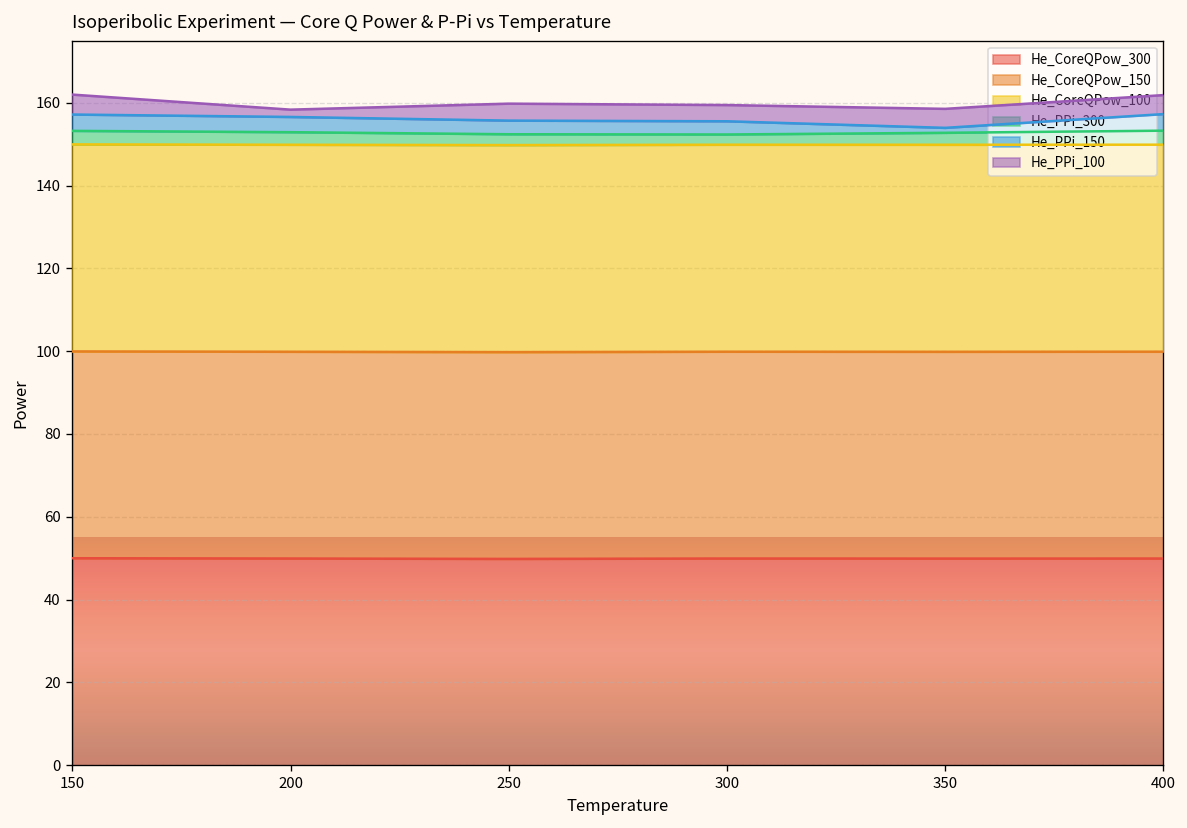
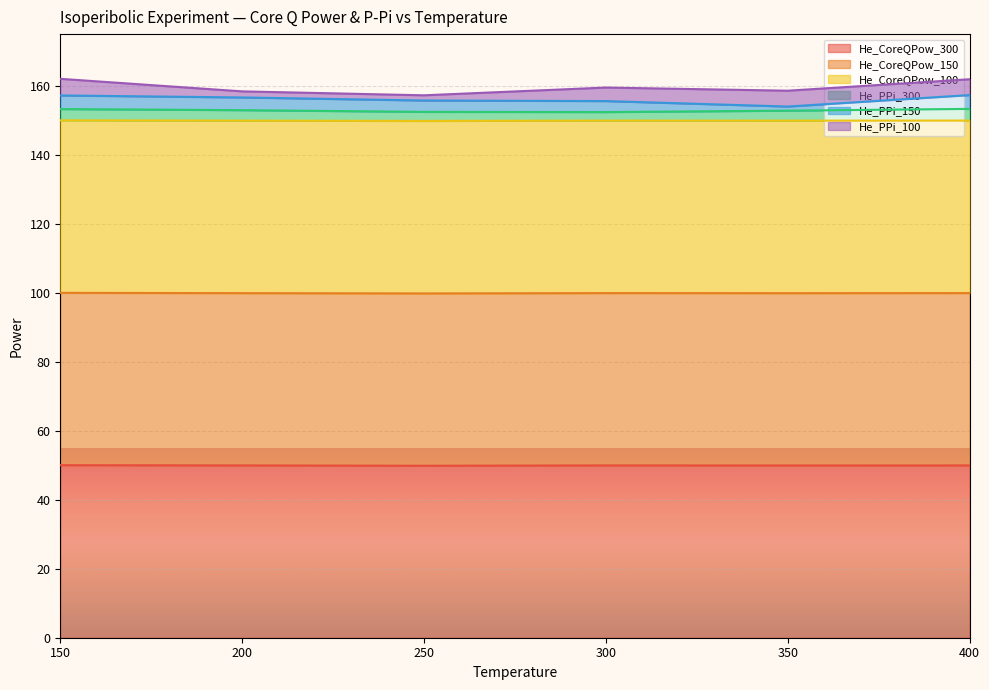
  {
    "He_CoreQPow_100": {
      "150": 50,
      "200": 50,
      "250": 50,
      "300": 50,
      "350": 50,
      "400": 50
    },
    "He_PPi_300": {
      "150": 3,
      "200": 3,
      "250": 3,
      "300": 2,
      "350": 3,
      "400": 3
    },
    "He_PPi_150": {
      "150": 4,
      "200": 4,
      "250": 3,
      "300": 3,
      "350": 1,
      "400": 4
    },
    "He_PPi_100": {
      "150": 5,
      "200": 2,
-     "250": 4,
+     "250": 2,
      "300": 4,
      "350": 5,
      "400": 5
    }
  }
